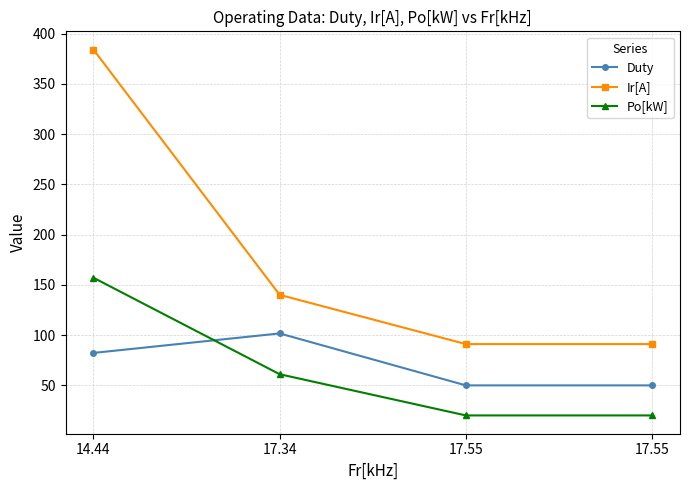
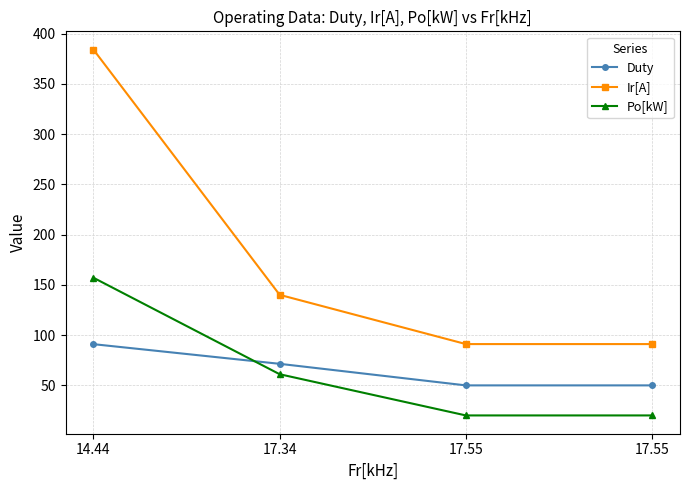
  {
    "Duty": {
-     "14.44": 82,
-     "17.34": 102
+     "14.44": 91,
+     "17.34": 71
    },
    "Ir[A]": {
      "14.44": 384,
      "17.34": 140
    },
    "Po[kW]": {
      "14.44": 157,
      "17.34": 61
    }
  }
